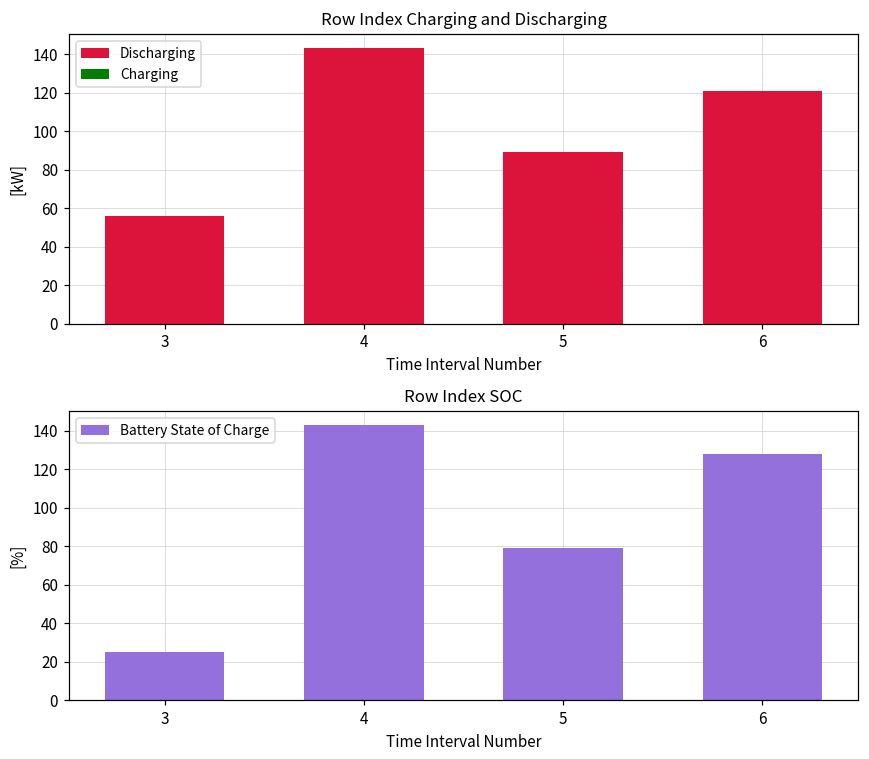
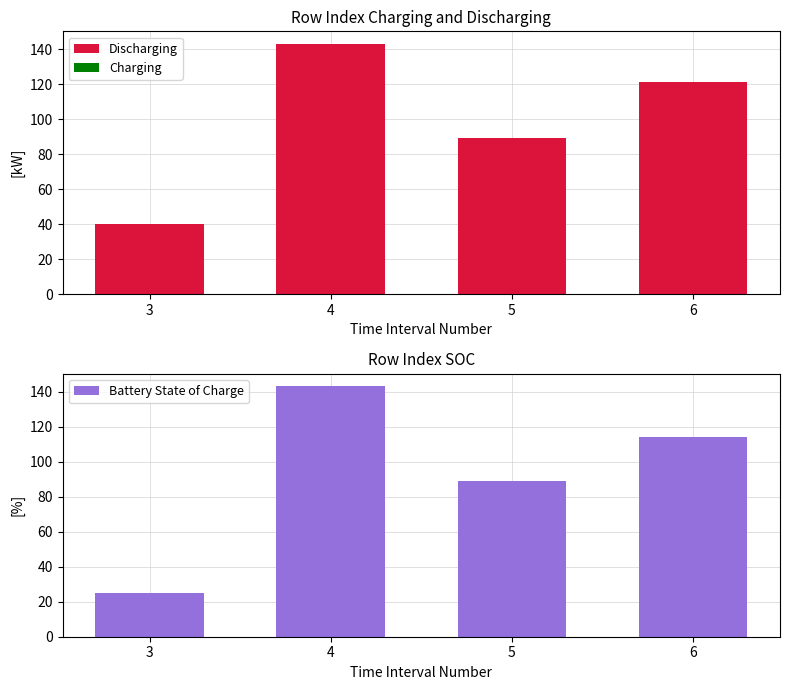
  {
    "Row Index Charging and Discharging": {
      "Discharging": {
-       "3": 56,
+       "3": 40,
        "4": 143,
        "5": 89,
        "6": 121
      },
      "Charging": {
        "3": 0,
        "4": 0,
        "5": 0,
        "6": 0
      }
    },
    "Row Index SOC": {
      "3": 25,
      "4": 143,
-     "5": 79,
-     "6": 128
+     "5": 89,
+     "6": 114
    }
  }
